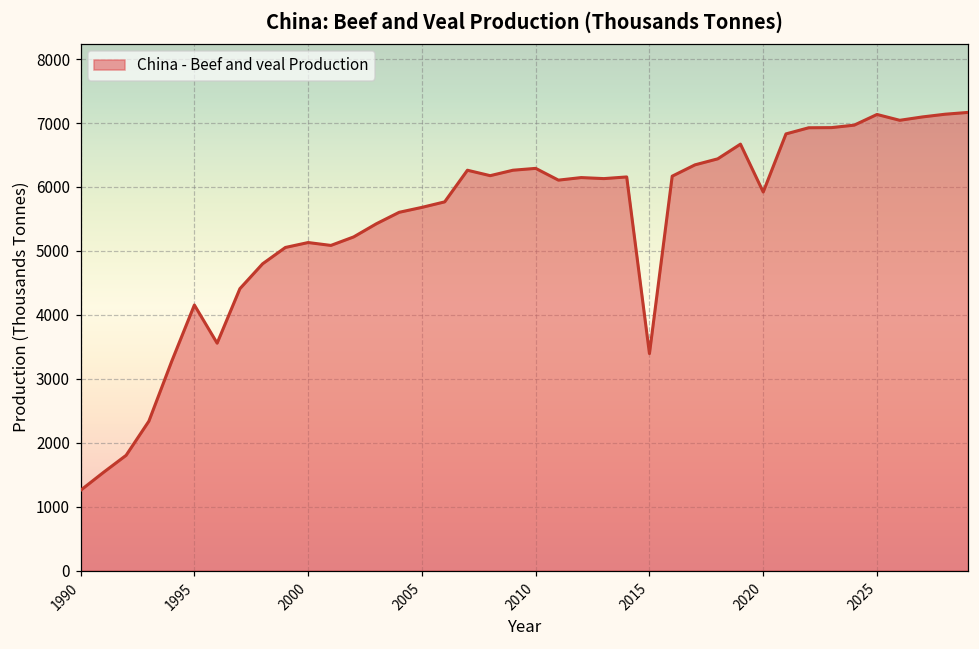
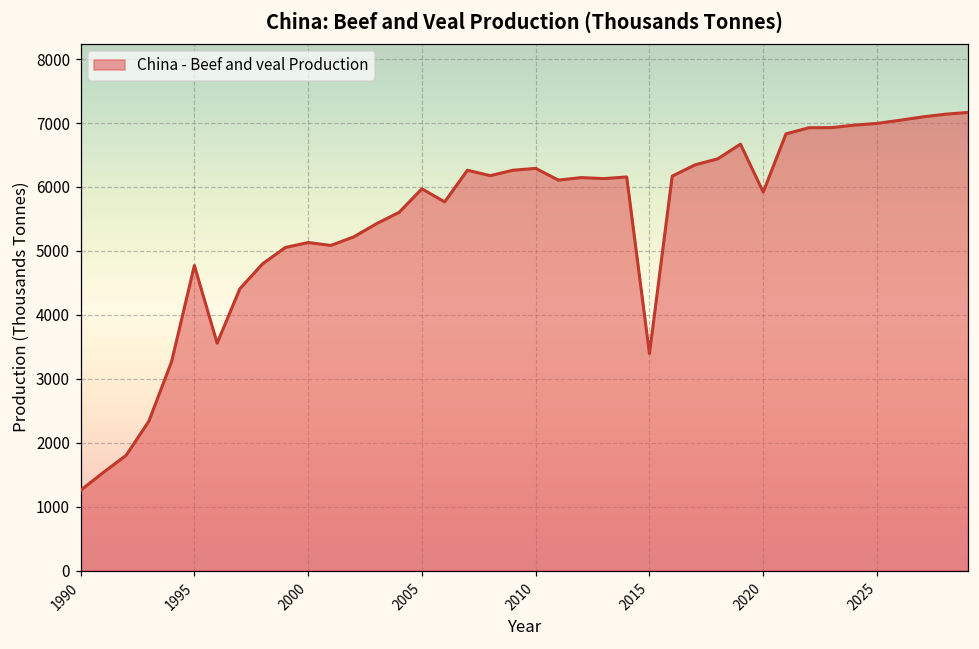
  {
    "1990": 1300,
-   "1995": 4200,
+   "1995": 4800,
    "2000": 5100,
-   "2005": 5700,
+   "2005": 6000,
    "2010": 6300,
    "2015": 3400,
    "2020": 5900,
-   "2025": 7100
+   "2025": 7000
  }
